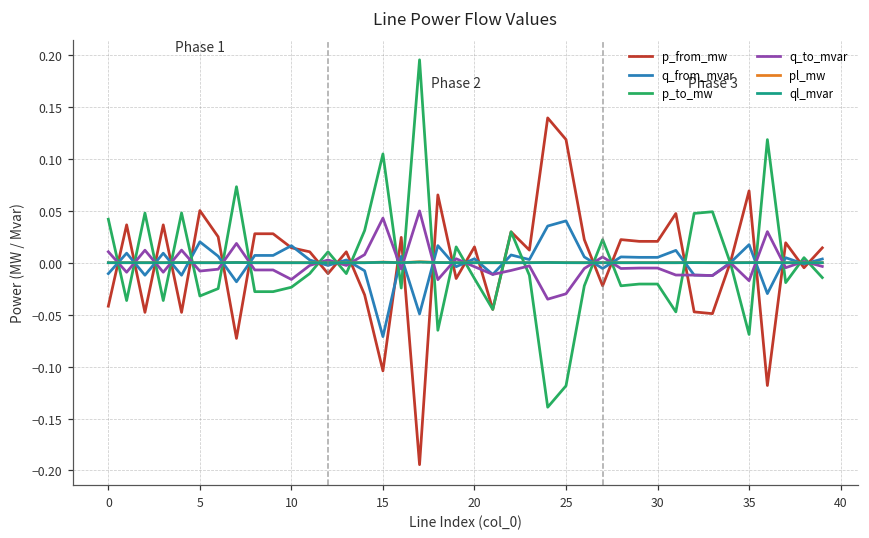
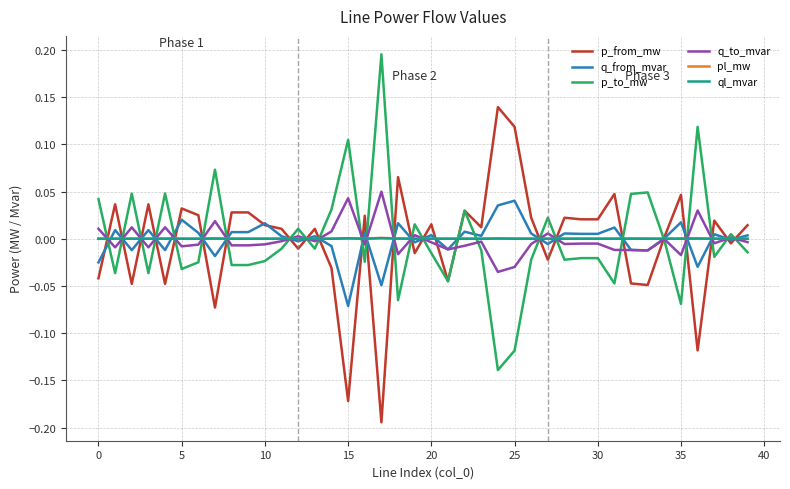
  {
    "p_from_mw": {
      "0": -0.04,
-     "5": 0.05,
-     "15": -0.10,
+     "5": 0.03,
+     "15": -0.17,
      "20": 0.02,
      "25": 0.12,
      "30": 0.02,
-     "35": 0.07
+     "35": 0.05
    },
    "q_from_mvar": {
-     "0": -0.01,
+     "0": -0.03,
      "5": 0.02,
      "15": -0.07,
      "20": 0.00,
      "25": 0.04,
      "30": 0.01,
      "35": 0.02
    },
    "q_to_mvar": {
      "0": 0.01,
      "5": -0.01,
-     "10": -0.02,
+     "10": -0.01,
      "15": 0.04,
      "20": 0.00,
      "25": -0.03,
      "30": -0.01,
      "35": -0.02
    }
  }
